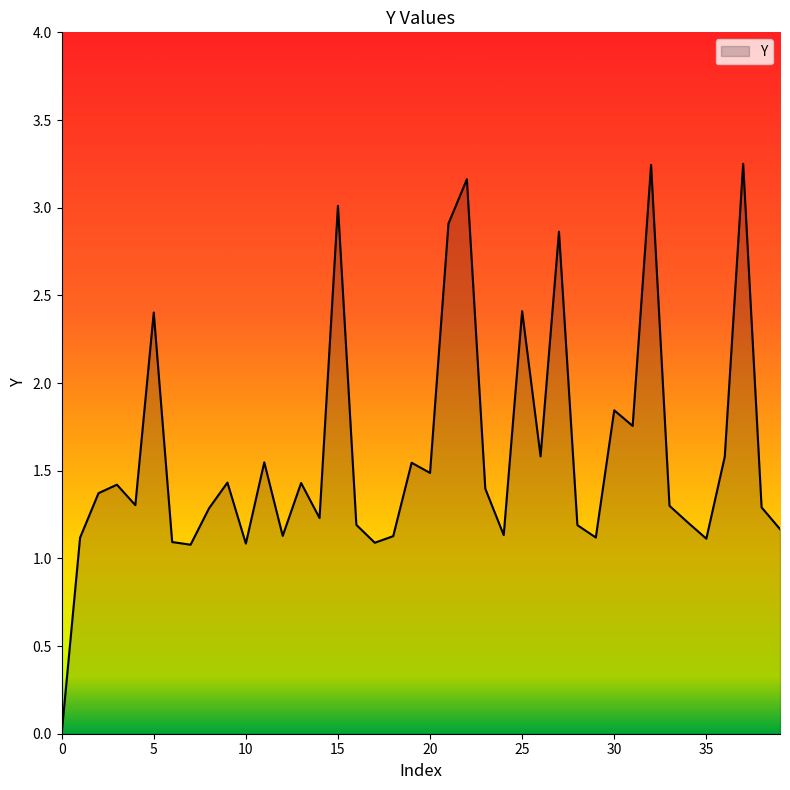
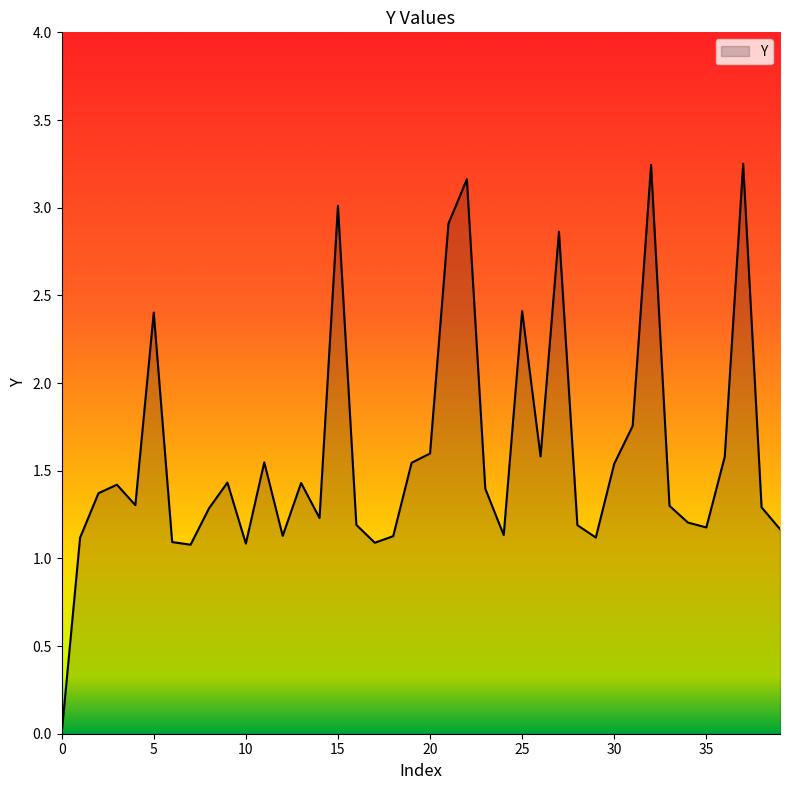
  {
    "0": 0.00,
    "5": 2.40,
    "10": 1.08,
    "15": 3.01,
-   "20": 1.49,
+   "20": 1.60,
    "25": 2.41,
-   "30": 1.84,
-   "35": 1.11
+   "30": 1.54,
+   "35": 1.18
  }
